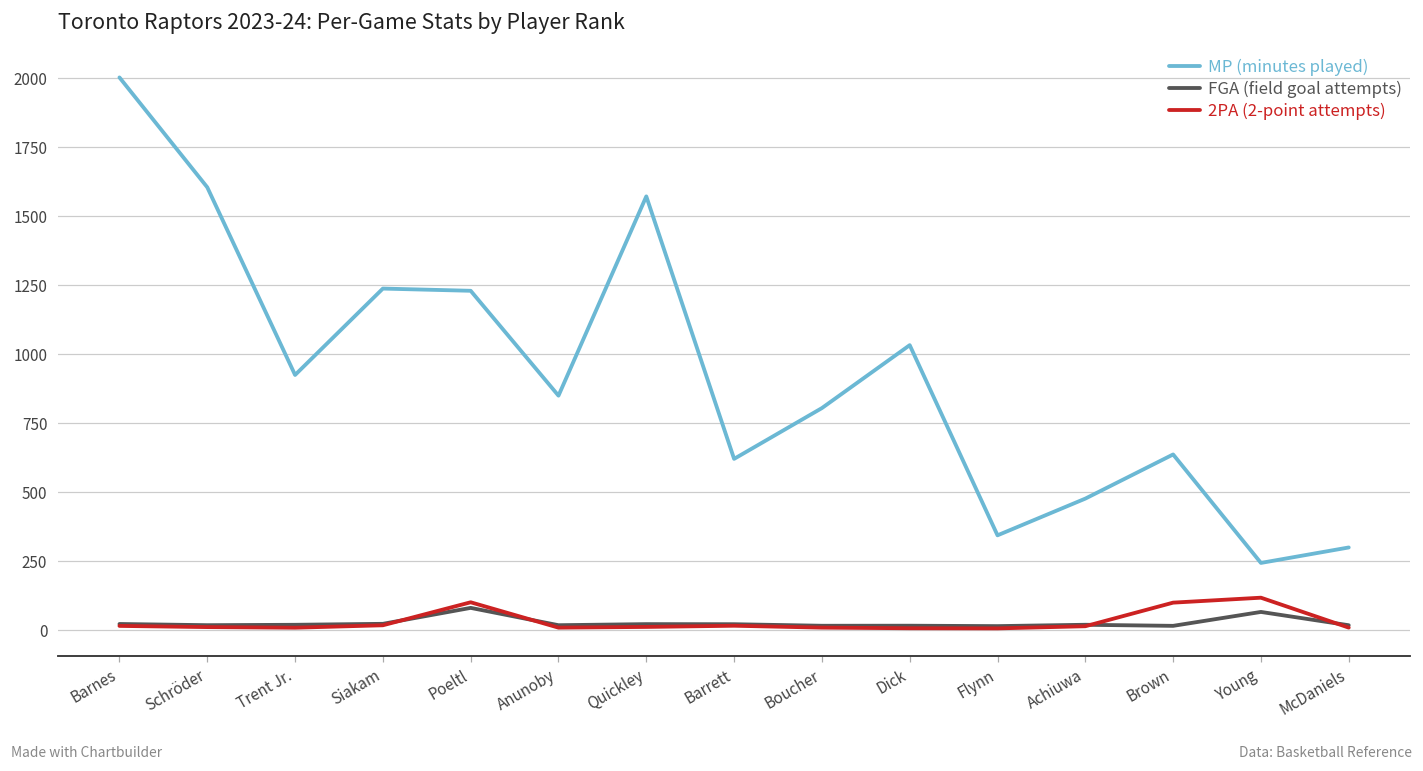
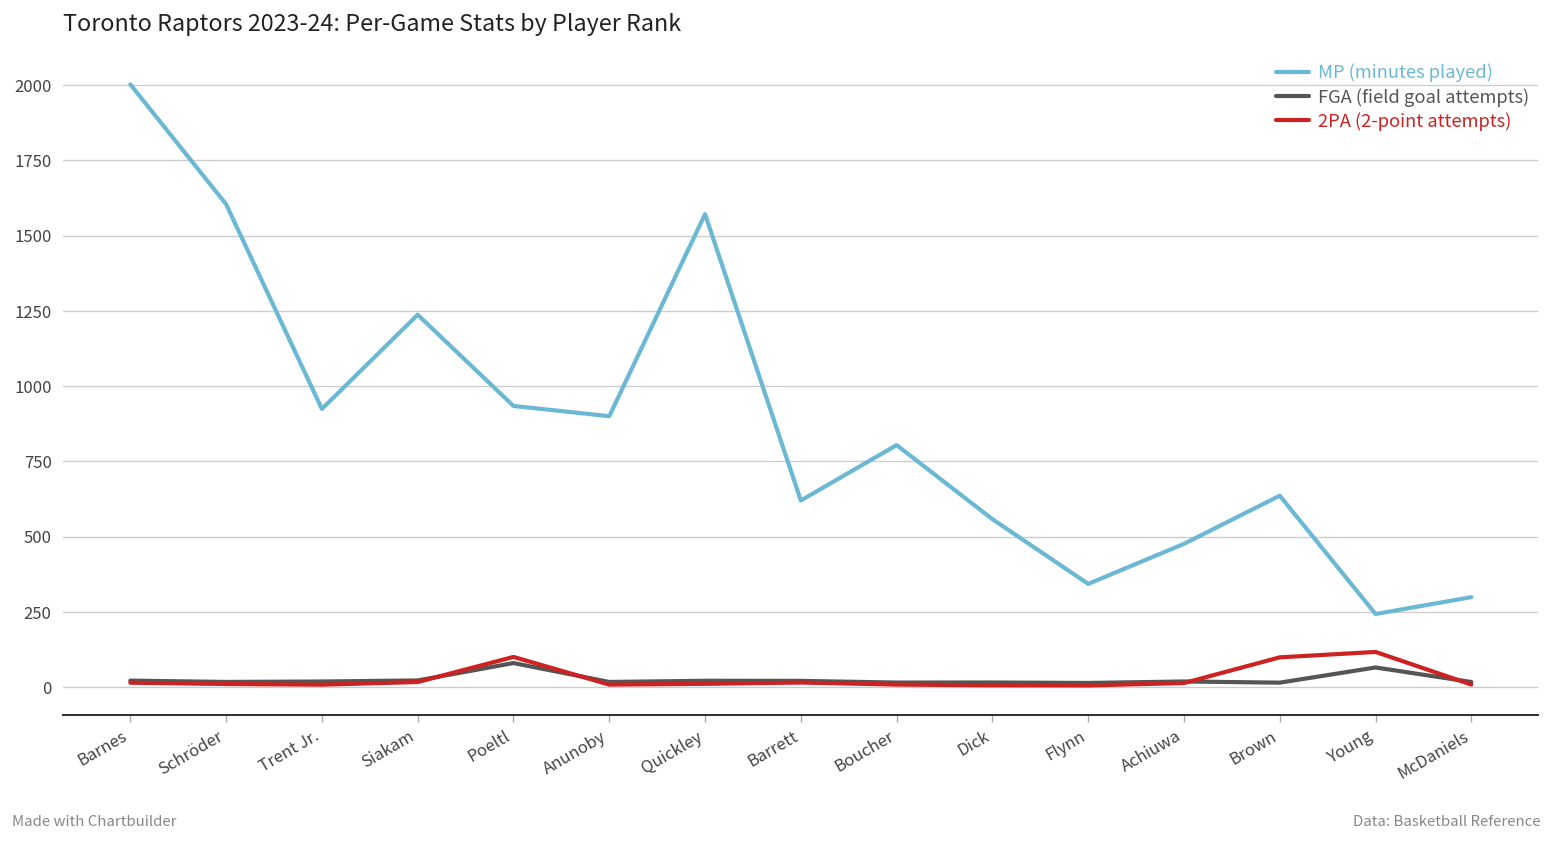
  {
    "MP (minutes played)": {
      "Barnes": 2000,
      "Schröder": 1600,
      "Trent Jr.": 920,
      "Siakam": 1240,
-     "Poeltl": 1230,
-     "Anunoby": 850,
+     "Poeltl": 930,
+     "Anunoby": 900,
      "Quickley": 1570,
      "Barrett": 620,
      "Boucher": 800,
-     "Dick": 1030,
+     "Dick": 560,
      "Flynn": 340,
      "Achiuwa": 480,
      "Brown": 640,
      "Young": 240,
      "McDaniels": 300
    },
    "FGA (field goal attempts)": {
      "Trent Jr.": 20,
      "Poeltl": 80,
      "Brown": 20,
      "Young": 70
    },
    "2PA (2-point attempts)": {
      "Trent Jr.": 10,
      "Poeltl": 100,
      "Brown": 100,
      "Young": 120
    }
  }
